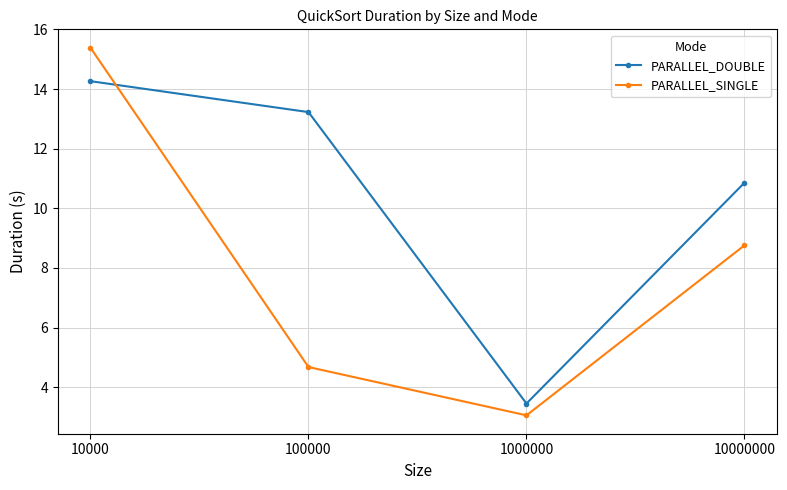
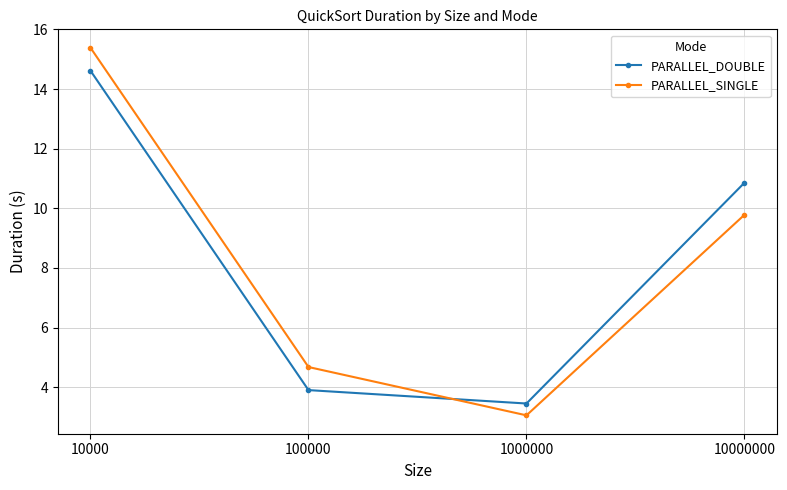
  {
    "PARALLEL_DOUBLE": {
-     "10000": 14.3,
-     "100000": 13.2,
+     "10000": 14.6,
+     "100000": 3.9,
      "1000000": 3.5,
      "10000000": 10.9
    },
    "PARALLEL_SINGLE": {
      "10000": 15.4,
      "100000": 4.7,
      "1000000": 3.1,
-     "10000000": 8.8
+     "10000000": 9.8
    }
  }
